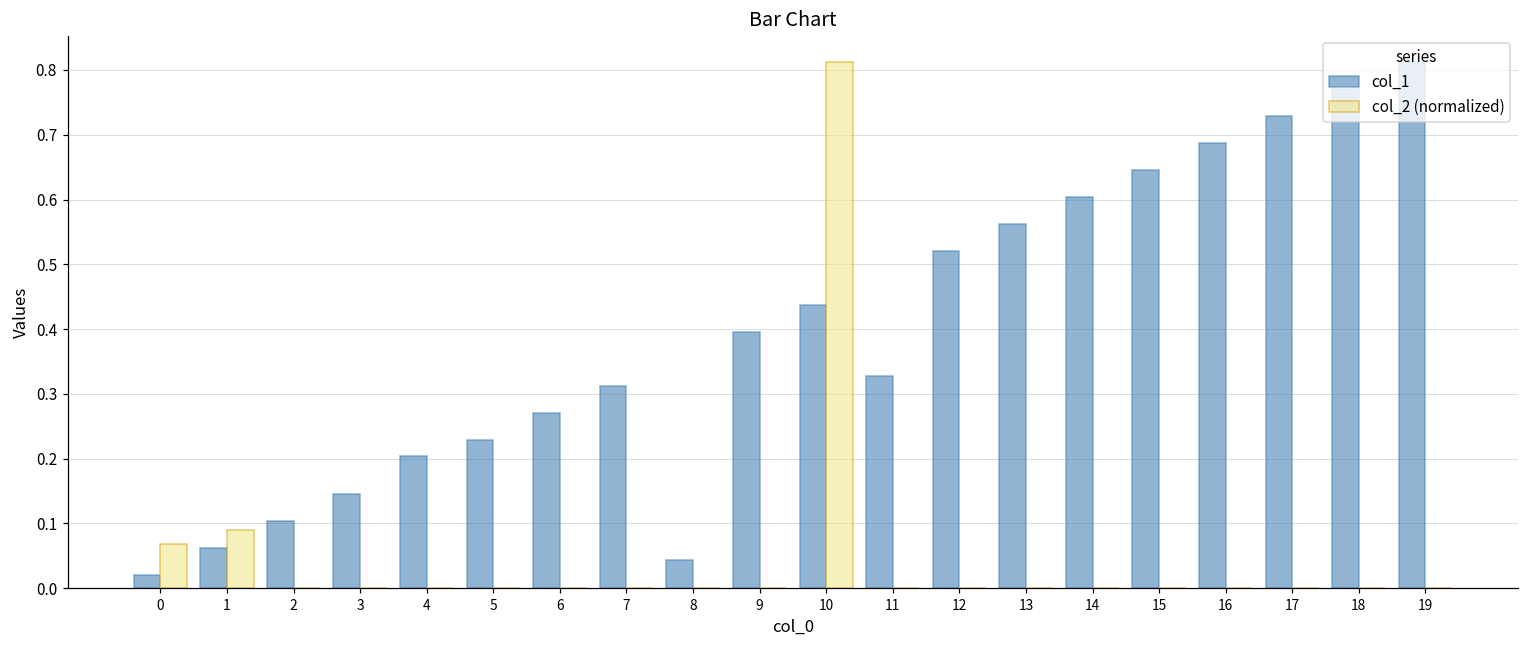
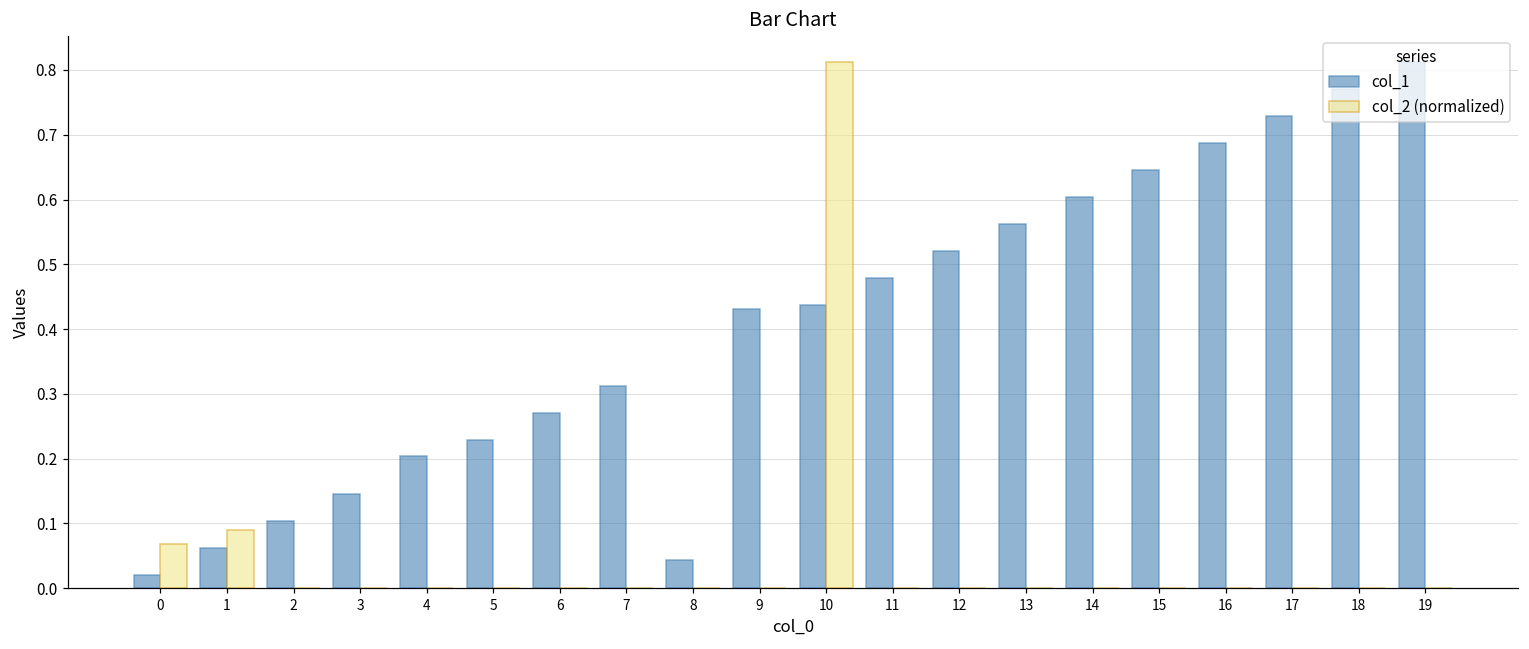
  {
    "col_1": {
      "0": 0.02,
      "1": 0.06,
      "2": 0.10,
      "3": 0.15,
      "4": 0.20,
      "5": 0.23,
      "6": 0.27,
      "7": 0.31,
      "8": 0.04,
-     "9": 0.40,
+     "9": 0.43,
      "10": 0.44,
-     "11": 0.33,
+     "11": 0.48,
      "12": 0.52,
      "13": 0.56,
      "14": 0.60,
      "15": 0.65,
      "16": 0.69,
      "17": 0.73
    },
    "col_2 (normalized)": {
      "0": 0.07,
      "1": 0.09,
      "10": 0.81
    }
  }
